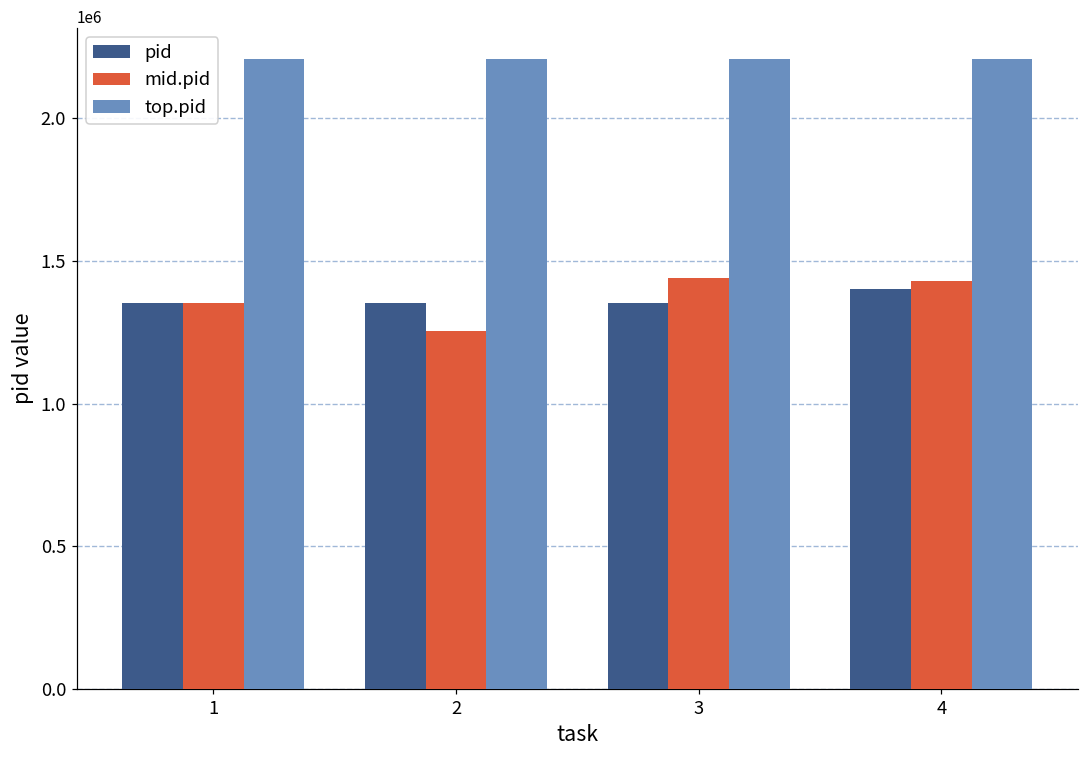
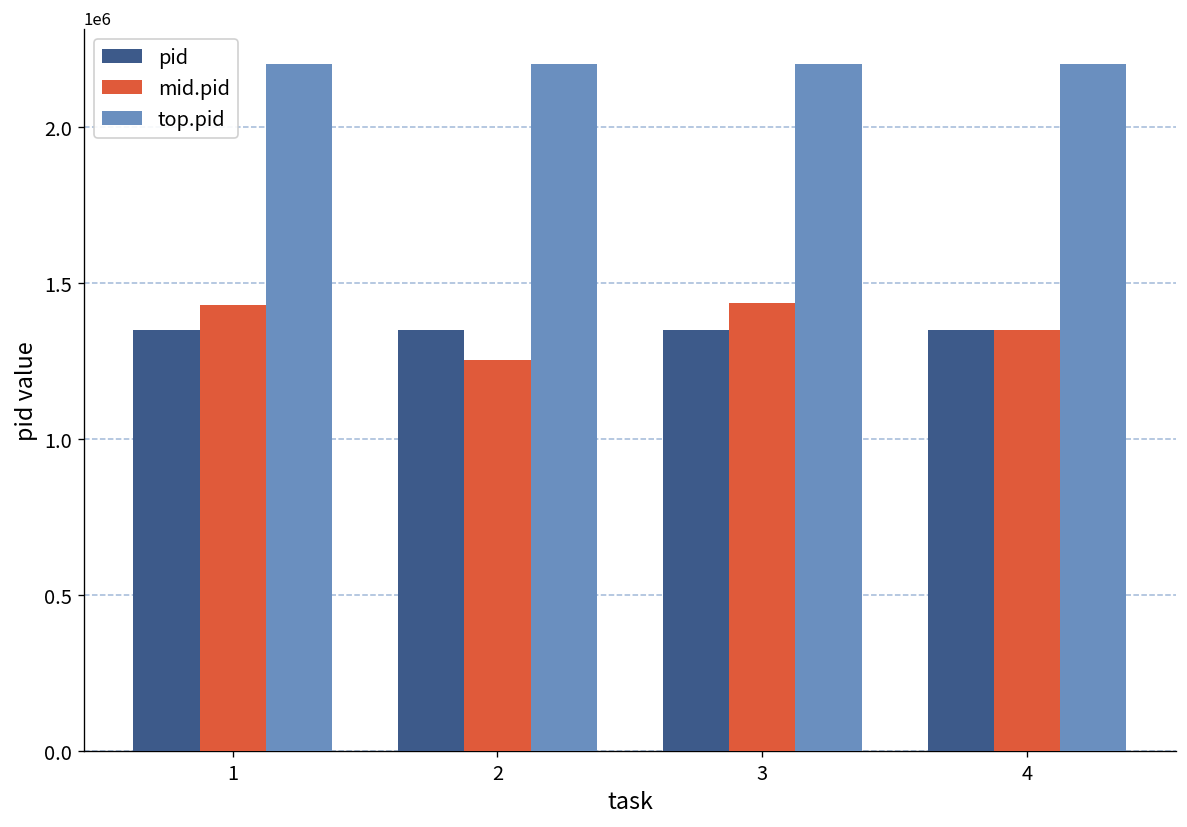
  {
    "pid": {
      "1": 1350000,
      "2": 1350000,
      "3": 1350000,
-     "4": 1400000
+     "4": 1350000
    },
    "mid.pid": {
-     "1": 1350000,
+     "1": 1430000,
      "2": 1250000,
      "3": 1440000,
-     "4": 1430000
+     "4": 1350000
    },
    "top.pid": {
      "1": 2200000,
      "2": 2200000,
      "3": 2200000,
      "4": 2200000
    }
  }
